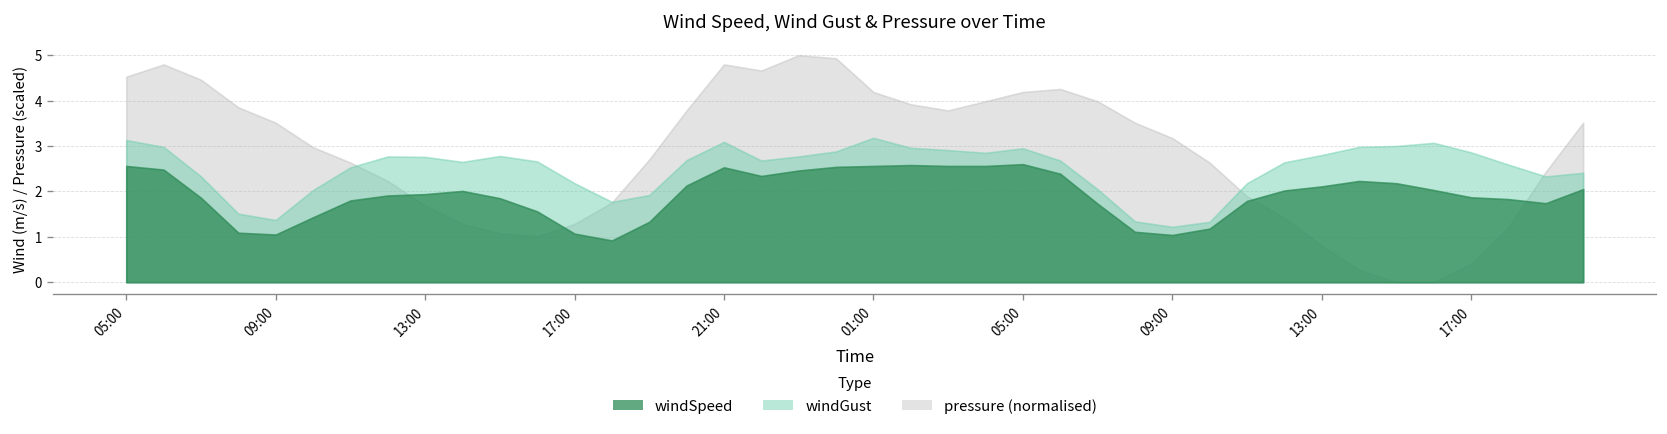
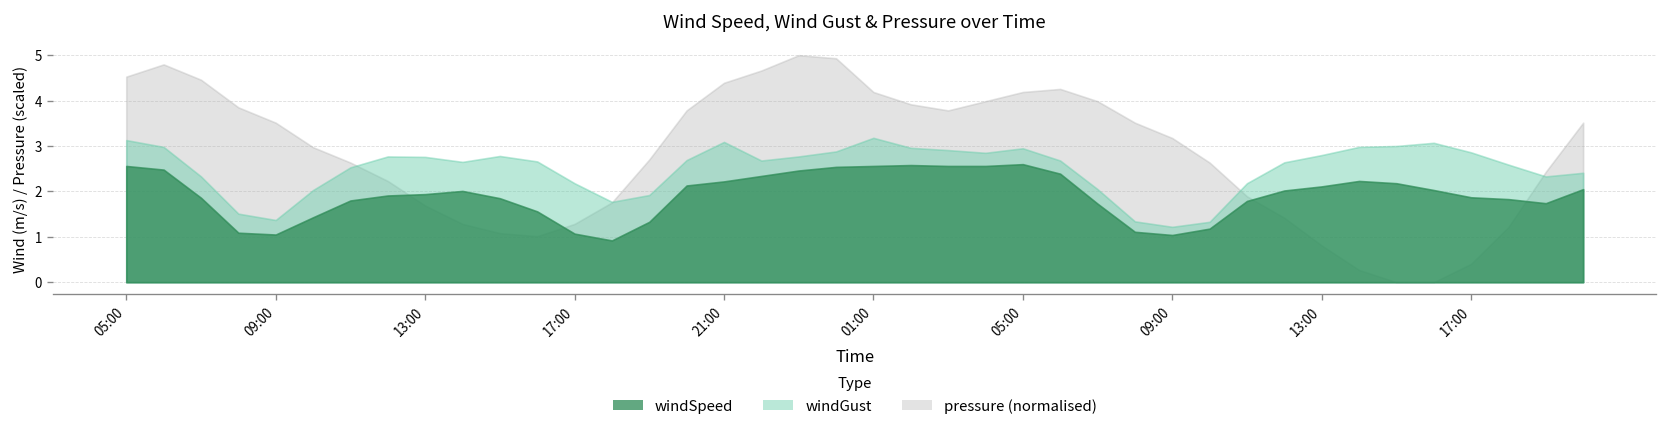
  {
    "pressure (normalised)": {
-     "21:00": 4.8,
+     "21:00": 4.4,
      "01:00": 4.2
    },
    "windGust": {
      "21:00": 3.1,
      "01:00": 3.2
    },
    "windSpeed": {
-     "21:00": 2.5,
+     "21:00": 2.2,
      "01:00": 2.6
    }
  }
